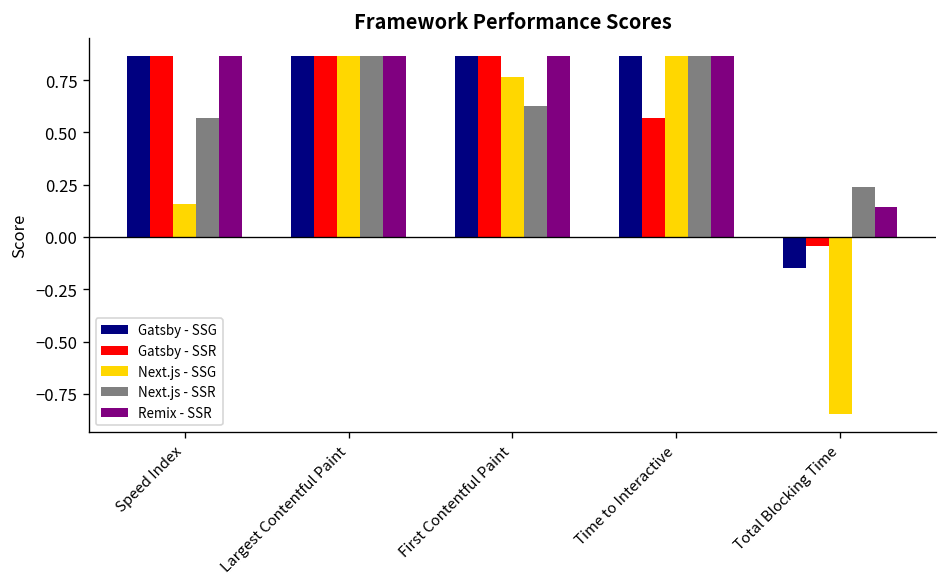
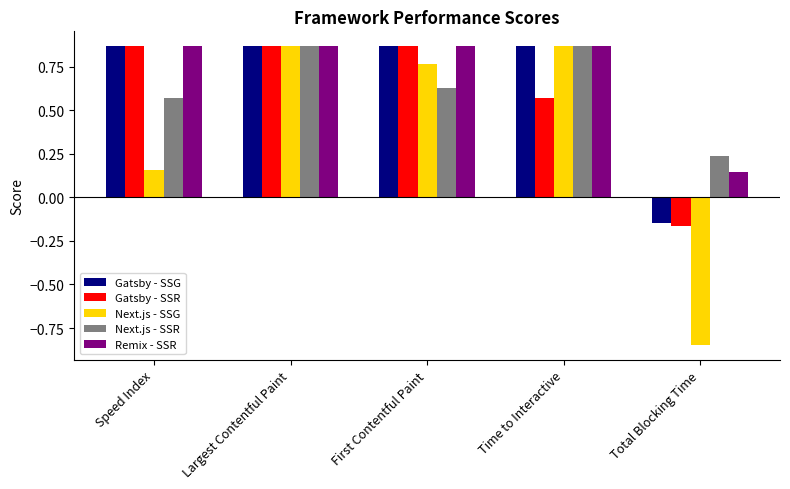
  {
    "Gatsby - SSG": {
      "Speed Index": 0.87,
      "Largest Contentful Paint": 0.87,
      "First Contentful Paint": 0.87,
      "Time to Interactive": 0.87,
      "Total Blocking Time": -0.15
    },
    "Gatsby - SSR": {
      "Speed Index": 0.87,
      "Largest Contentful Paint": 0.87,
      "First Contentful Paint": 0.87,
      "Time to Interactive": 0.57,
-     "Total Blocking Time": -0.04
+     "Total Blocking Time": -0.16
    },
    "Next.js - SSG": {
      "Speed Index": 0.16,
      "Largest Contentful Paint": 0.87,
      "First Contentful Paint": 0.76,
      "Time to Interactive": 0.87,
      "Total Blocking Time": -0.85
    },
    "Next.js - SSR": {
      "Speed Index": 0.57,
      "Largest Contentful Paint": 0.87,
      "First Contentful Paint": 0.62,
      "Time to Interactive": 0.87,
      "Total Blocking Time": 0.24
    },
    "Remix - SSR": {
      "Speed Index": 0.87,
      "Largest Contentful Paint": 0.87,
      "First Contentful Paint": 0.87,
      "Time to Interactive": 0.87,
      "Total Blocking Time": 0.14
    }
  }
